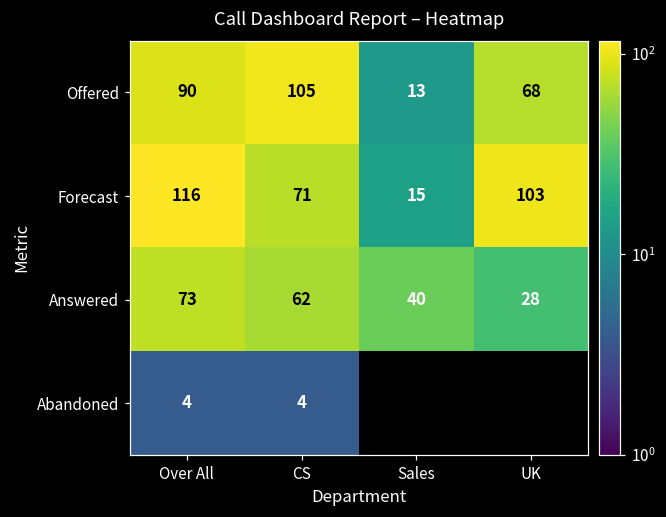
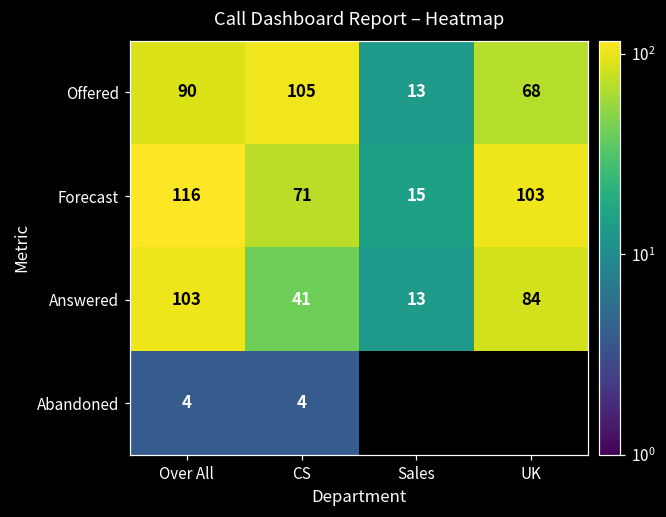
  {
    "Offered": {
      "Over All": 90,
      "CS": 105,
      "Sales": 13,
      "UK": 68
    },
    "Forecast": {
      "Over All": 116,
      "CS": 71,
      "Sales": 15,
      "UK": 103
    },
    "Answered": {
-     "Over All": 73,
-     "CS": 62,
-     "Sales": 40,
-     "UK": 28
+     "Over All": 103,
+     "CS": 41,
+     "Sales": 13,
+     "UK": 84
    },
    "Abandoned": {
      "Over All": 4,
      "CS": 4
    }
  }
